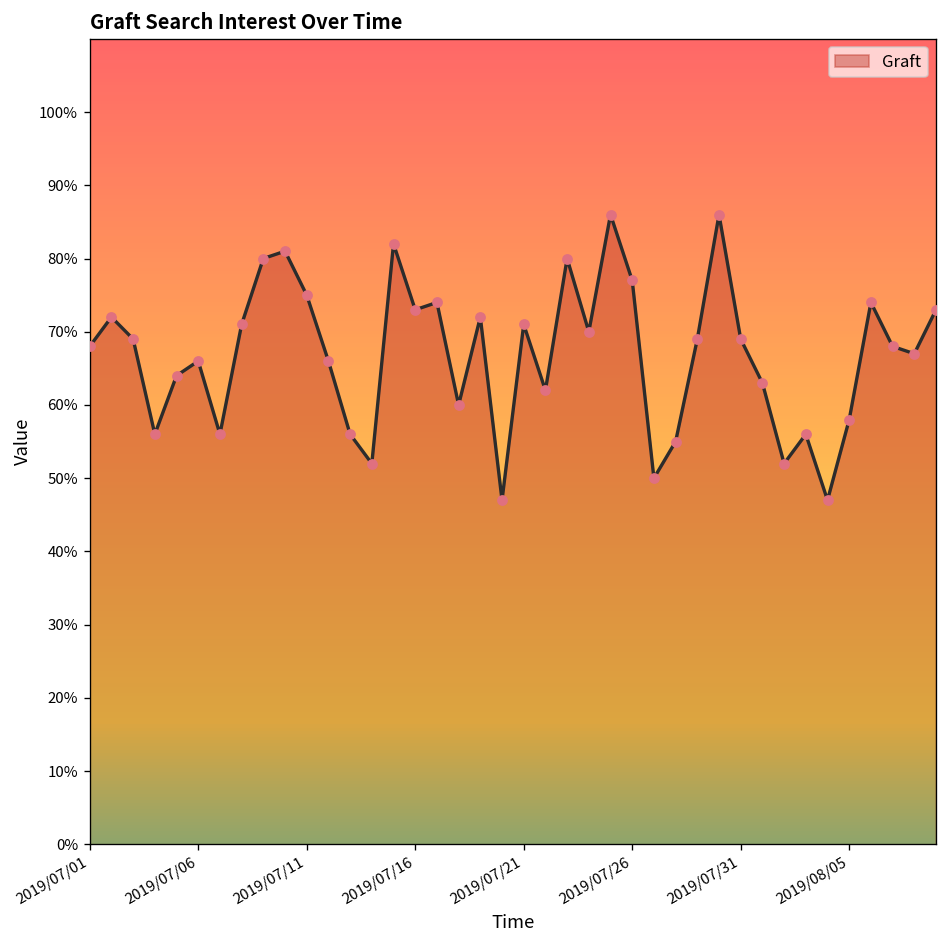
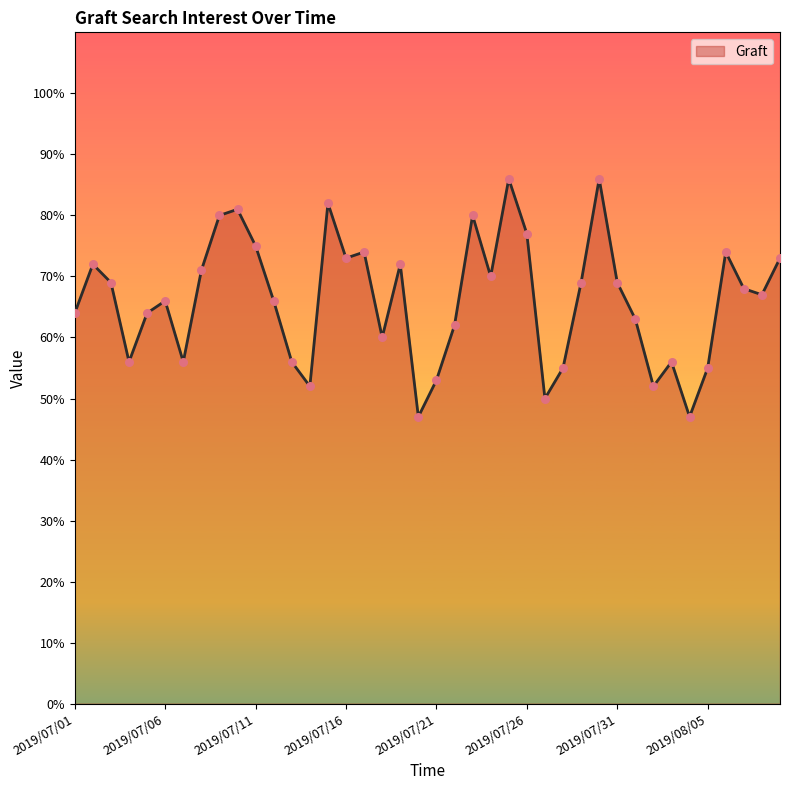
  {
-   "2019/07/01": "68%",
+   "2019/07/01": "64%",
    "2019/07/06": "66%",
    "2019/07/11": "75%",
    "2019/07/16": "73%",
-   "2019/07/21": "71%",
+   "2019/07/21": "53%",
    "2019/07/26": "77%",
    "2019/07/31": "69%",
-   "2019/08/05": "58%"
+   "2019/08/05": "55%"
  }
